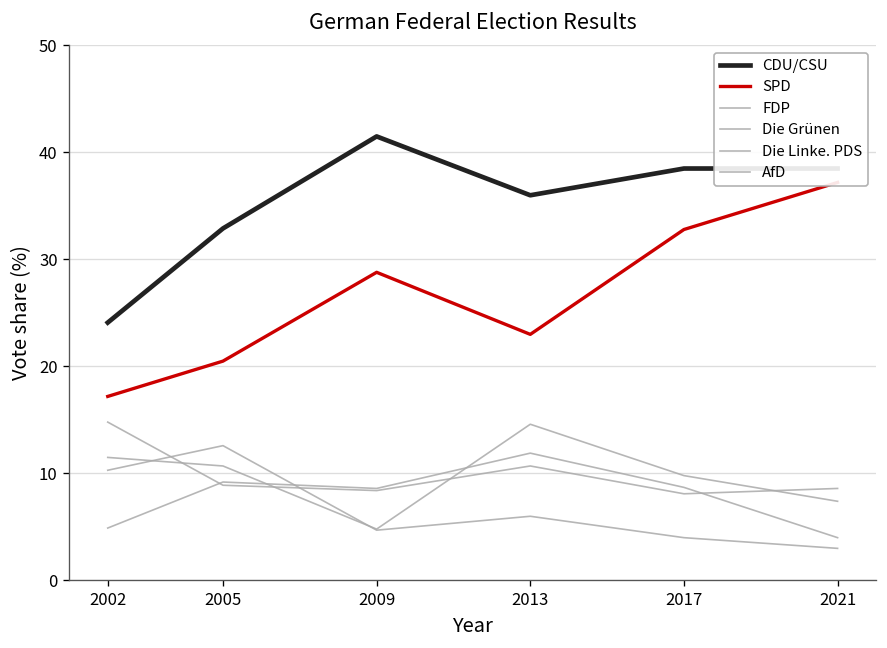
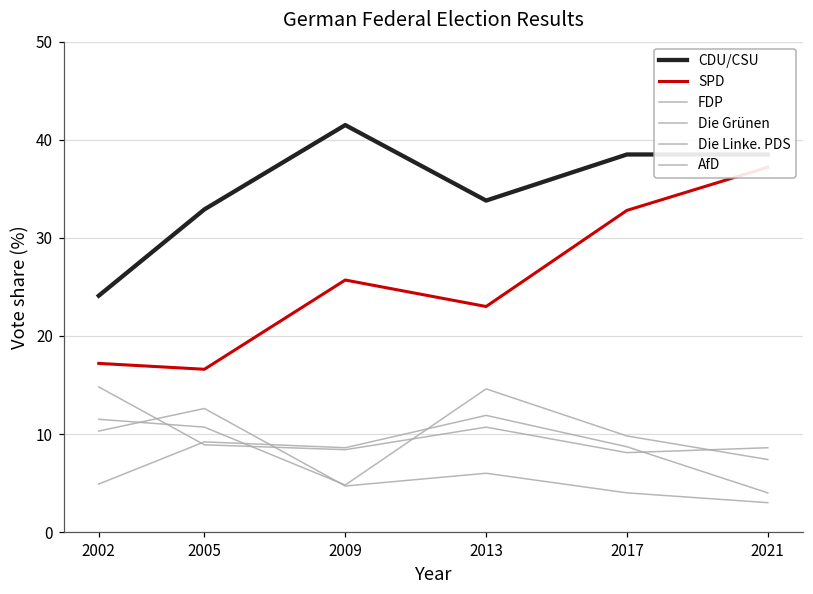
  {
    "CDU/CSU": {
      "2002": 24,
      "2005": 33,
      "2009": 42,
-     "2013": 36,
+     "2013": 34,
      "2017": 39
    },
    "SPD": {
      "2002": 17,
-     "2005": 21,
-     "2009": 29,
+     "2005": 17,
+     "2009": 26,
      "2013": 23,
      "2017": 33
    }
  }
